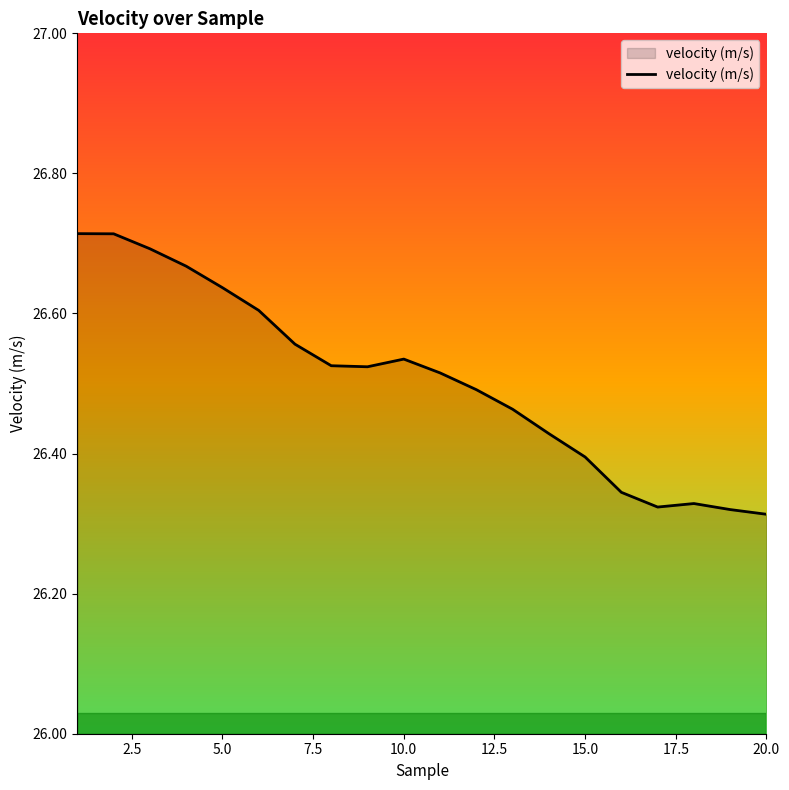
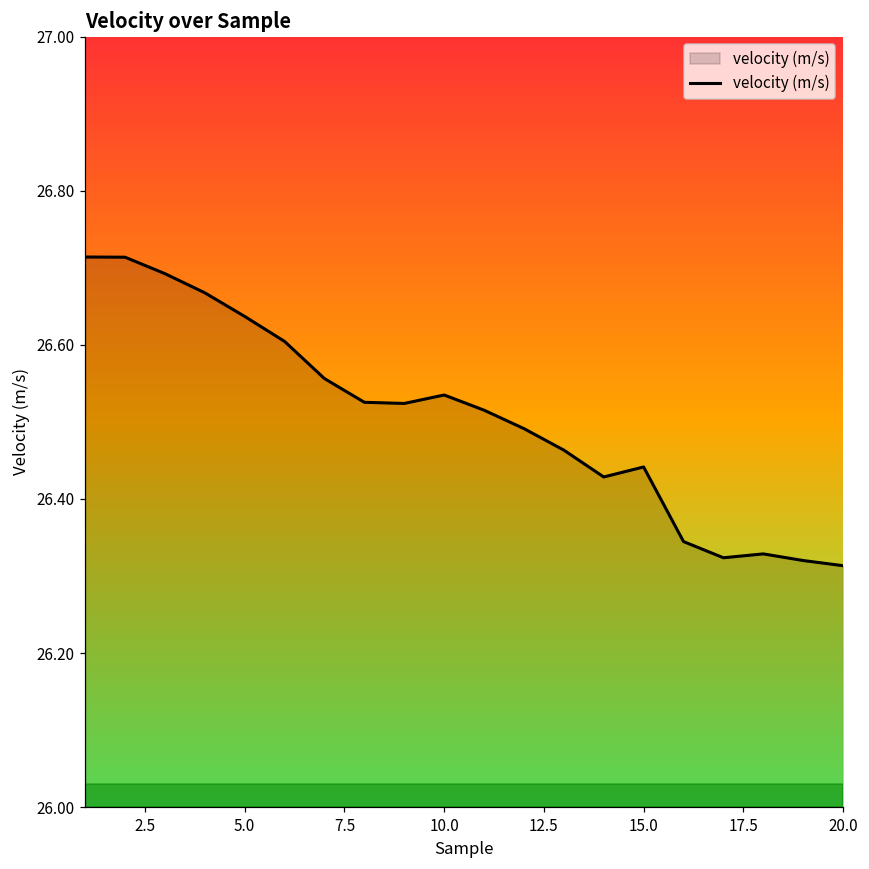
  {
    "5.0": 26.64,
    "10.0": 26.53,
-   "15.0": 26.40,
+   "15.0": 26.44,
    "20.0": 26.31
  }
